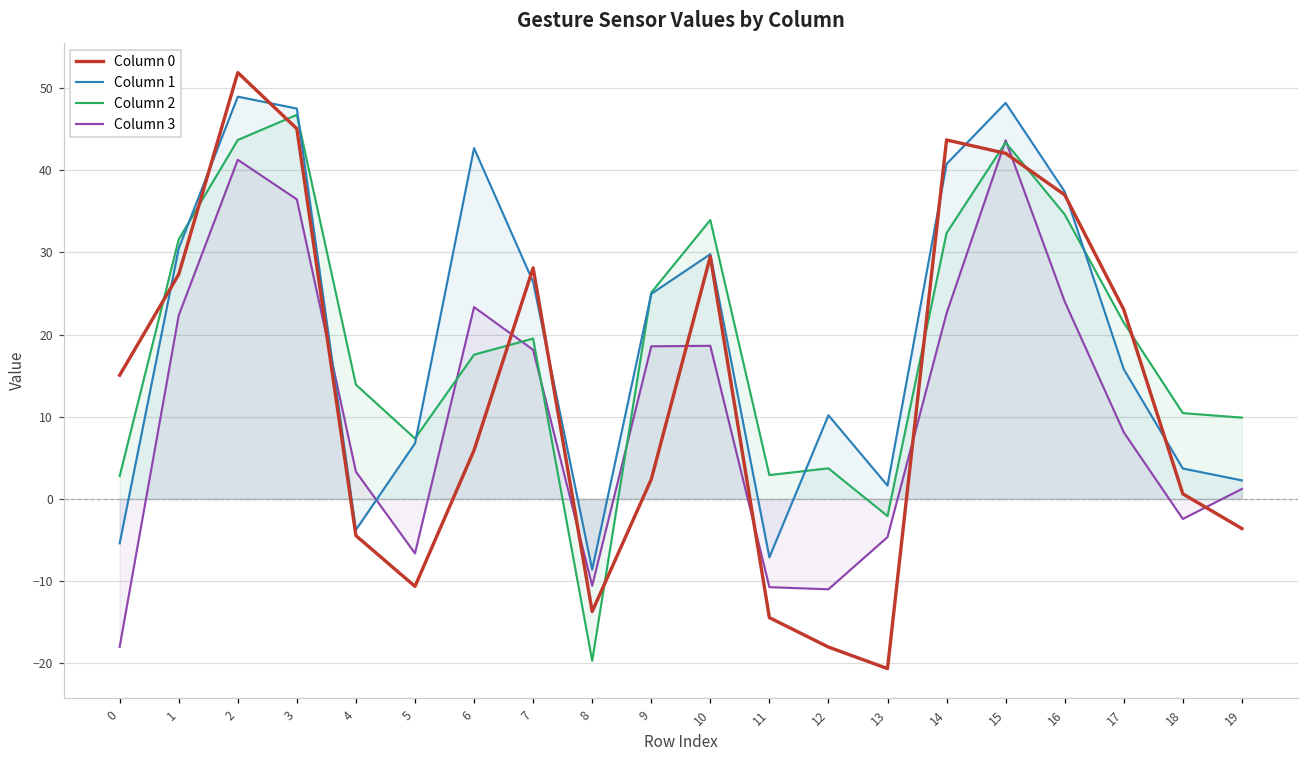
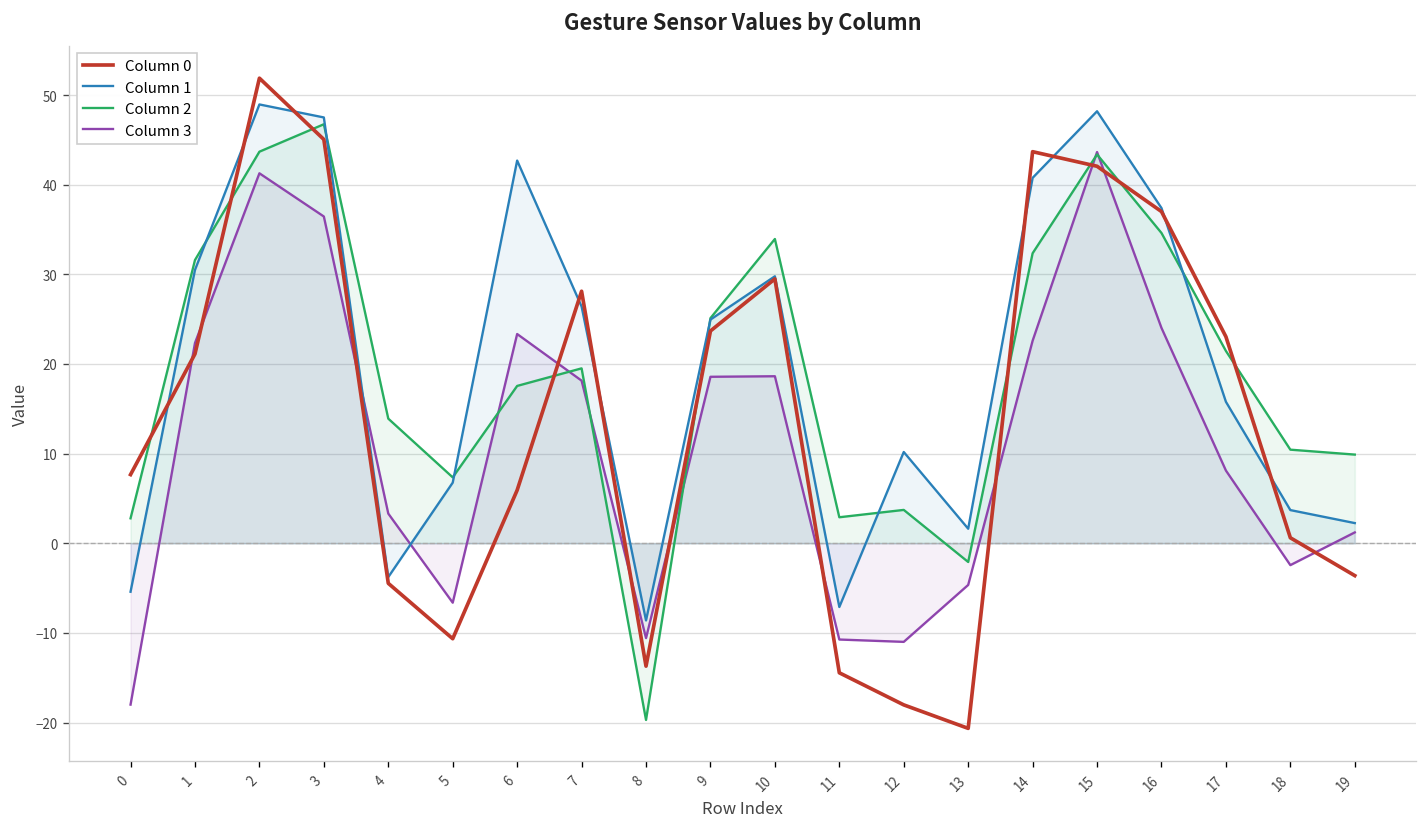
  {
    "Column 0": {
-     "0": 15,
-     "1": 27,
+     "0": 8,
+     "1": 21,
      "2": 52,
      "3": 45,
      "4": -4,
      "5": -11,
      "6": 6,
      "7": 28,
      "8": -14,
-     "9": 2,
+     "9": 24,
      "11": -14,
      "12": -18,
      "13": -21,
      "14": 44,
      "15": 42,
      "16": 37,
      "17": 23,
      "18": 1,
      "19": -4
    }
  }
